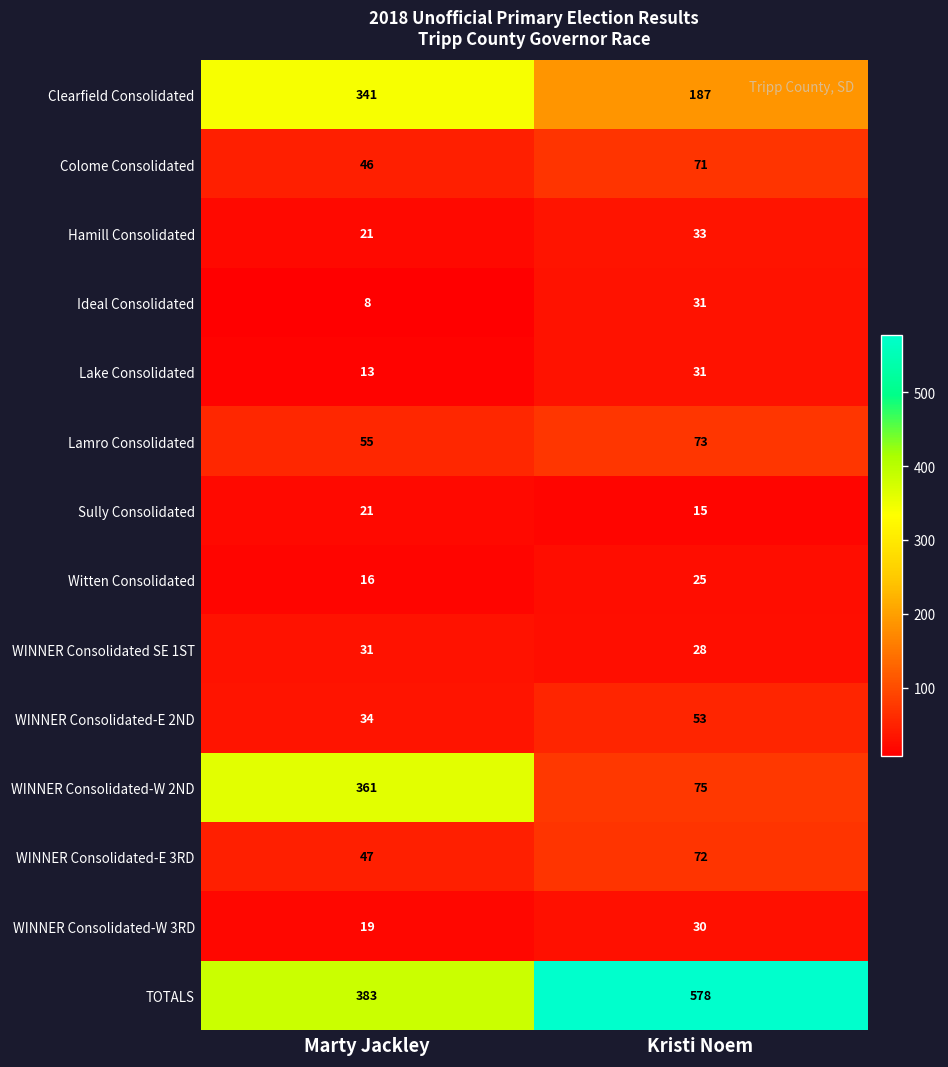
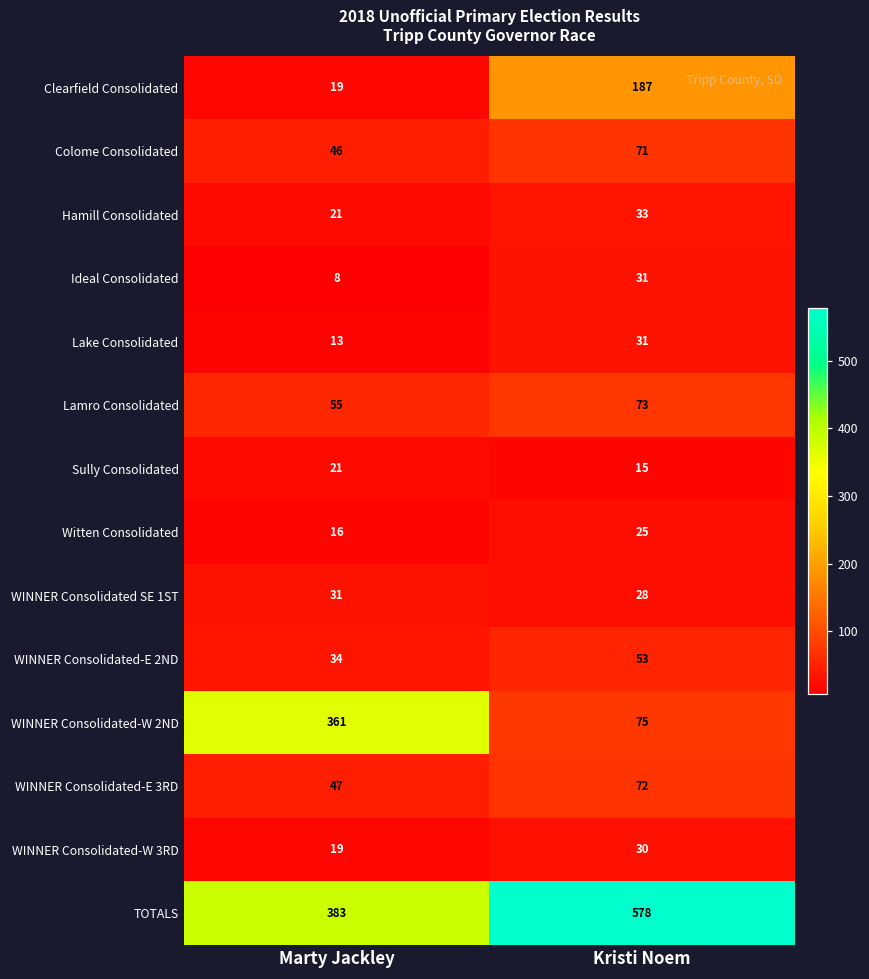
  {
    "Clearfield Consolidated": {
-     "Marty Jackley": 341
+     "Marty Jackley": 19
    },
    "Colome Consolidated": {
      "Marty Jackley": 46,
      "Kristi Noem": 71
    },
    "Hamill Consolidated": {
      "Marty Jackley": 21,
      "Kristi Noem": 33
    },
    "Ideal Consolidated": {
      "Marty Jackley": 8,
      "Kristi Noem": 31
    },
    "Lake Consolidated": {
      "Marty Jackley": 13,
      "Kristi Noem": 31
    },
    "Lamro Consolidated": {
      "Marty Jackley": 55,
      "Kristi Noem": 73
    },
    "Sully Consolidated": {
      "Marty Jackley": 21,
      "Kristi Noem": 15
    },
    "Witten Consolidated": {
      "Marty Jackley": 16,
      "Kristi Noem": 25
    },
    "WINNER Consolidated SE 1ST": {
      "Marty Jackley": 31,
      "Kristi Noem": 28
    },
    "WINNER Consolidated-E 2ND": {
      "Marty Jackley": 34,
      "Kristi Noem": 53
    },
    "WINNER Consolidated-W 2ND": {
      "Marty Jackley": 361,
      "Kristi Noem": 75
    },
    "WINNER Consolidated-E 3RD": {
      "Marty Jackley": 47,
      "Kristi Noem": 72
    },
    "WINNER Consolidated-W 3RD": {
      "Marty Jackley": 19,
      "Kristi Noem": 30
    },
    "TOTALS": {
      "Marty Jackley": 383,
      "Kristi Noem": 578
    }
  }
